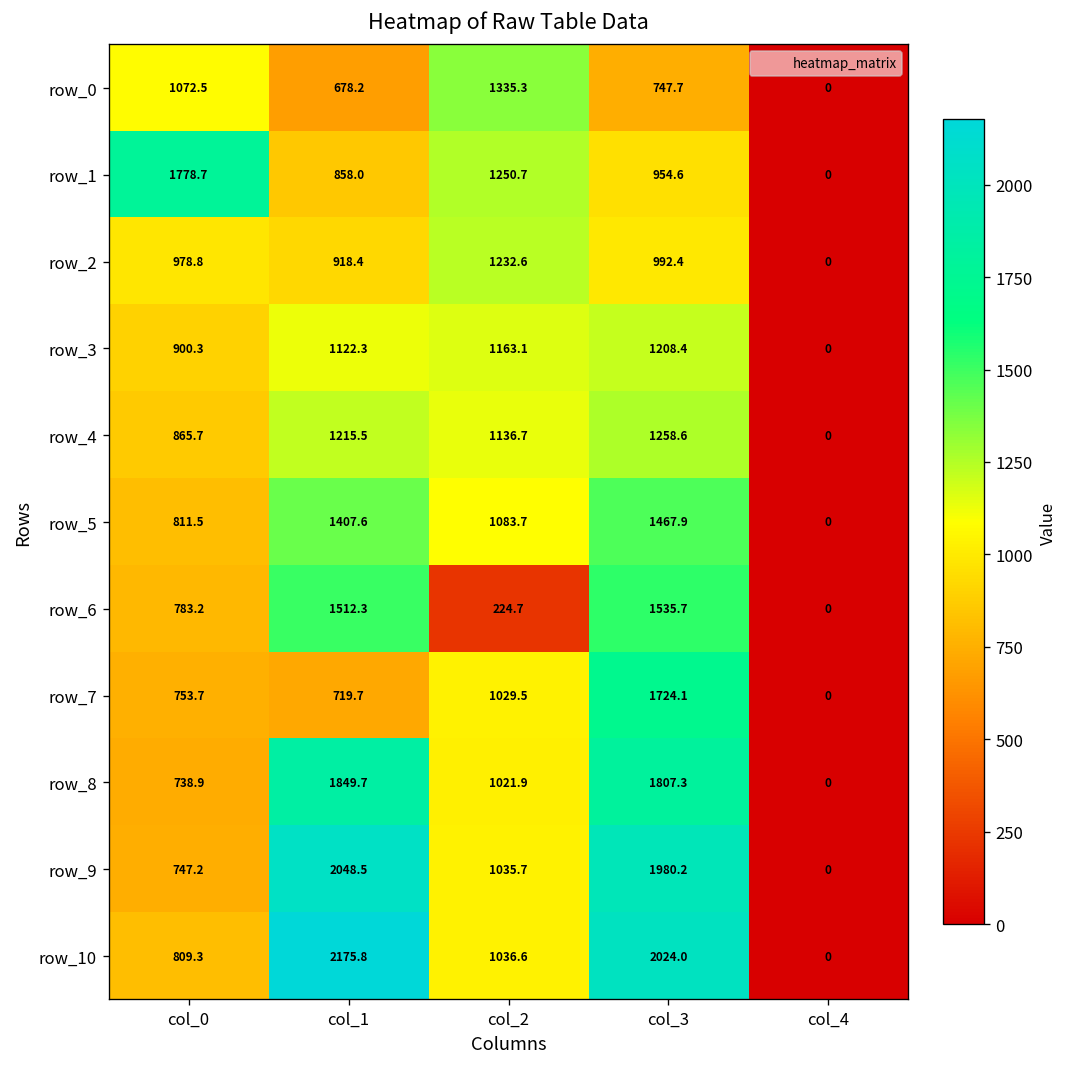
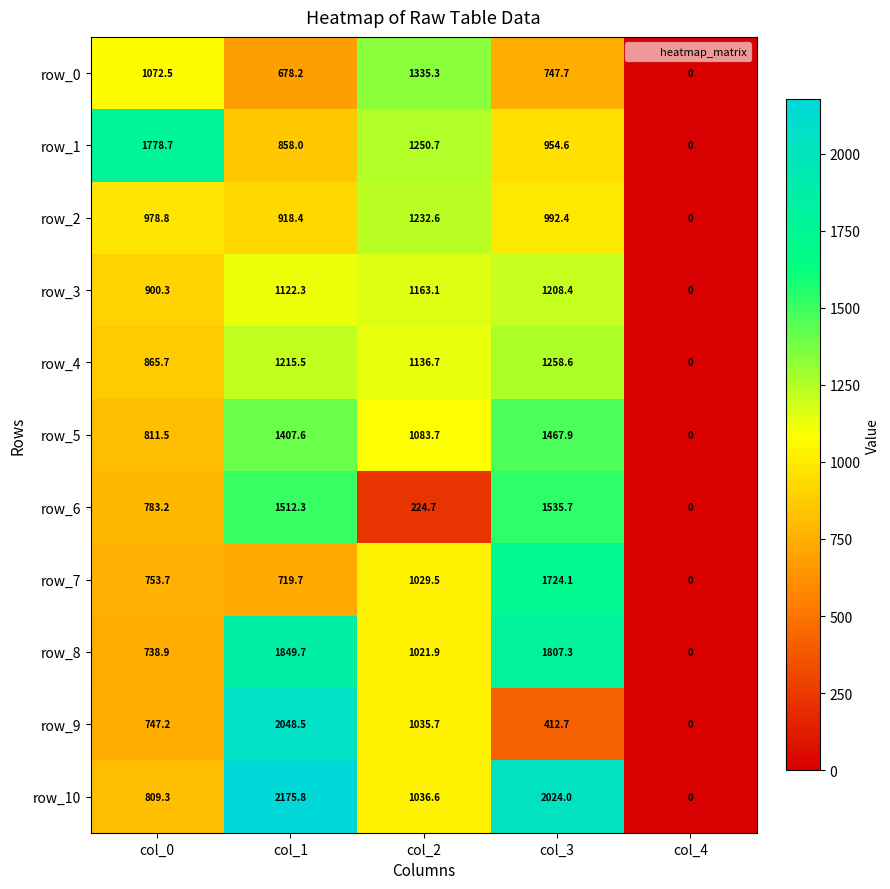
  {
    "row_0": {
      "col_0": 1072.5,
      "col_1": 678.2,
      "col_2": 1335.3,
      "col_3": 747.7,
      "col_4": 0
    },
    "row_1": {
      "col_0": 1778.7,
      "col_1": 858.0,
      "col_2": 1250.7,
      "col_3": 954.6,
      "col_4": 0
    },
    "row_2": {
      "col_0": 978.8,
      "col_1": 918.4,
      "col_2": 1232.6,
      "col_3": 992.4,
      "col_4": 0
    },
    "row_3": {
      "col_0": 900.3,
      "col_1": 1122.3,
      "col_2": 1163.1,
      "col_3": 1208.4,
      "col_4": 0
    },
    "row_4": {
      "col_0": 865.7,
      "col_1": 1215.5,
      "col_2": 1136.7,
      "col_3": 1258.6,
      "col_4": 0
    },
    "row_5": {
      "col_0": 811.5,
      "col_1": 1407.6,
      "col_2": 1083.7,
      "col_3": 1467.9,
      "col_4": 0
    },
    "row_6": {
      "col_0": 783.2,
      "col_1": 1512.3,
      "col_2": 224.7,
      "col_3": 1535.7,
      "col_4": 0
    },
    "row_7": {
      "col_0": 753.7,
      "col_1": 719.7,
      "col_2": 1029.5,
      "col_3": 1724.1,
      "col_4": 0
    },
    "row_8": {
      "col_0": 738.9,
      "col_1": 1849.7,
      "col_2": 1021.9,
      "col_3": 1807.3,
      "col_4": 0
    },
    "row_9": {
      "col_0": 747.2,
      "col_1": 2048.5,
      "col_2": 1035.7,
-     "col_3": 1980.2,
+     "col_3": 412.7,
      "col_4": 0
    },
    "row_10": {
      "col_0": 809.3,
      "col_1": 2175.8,
      "col_2": 1036.6,
      "col_3": 2024.0,
      "col_4": 0
    }
  }
